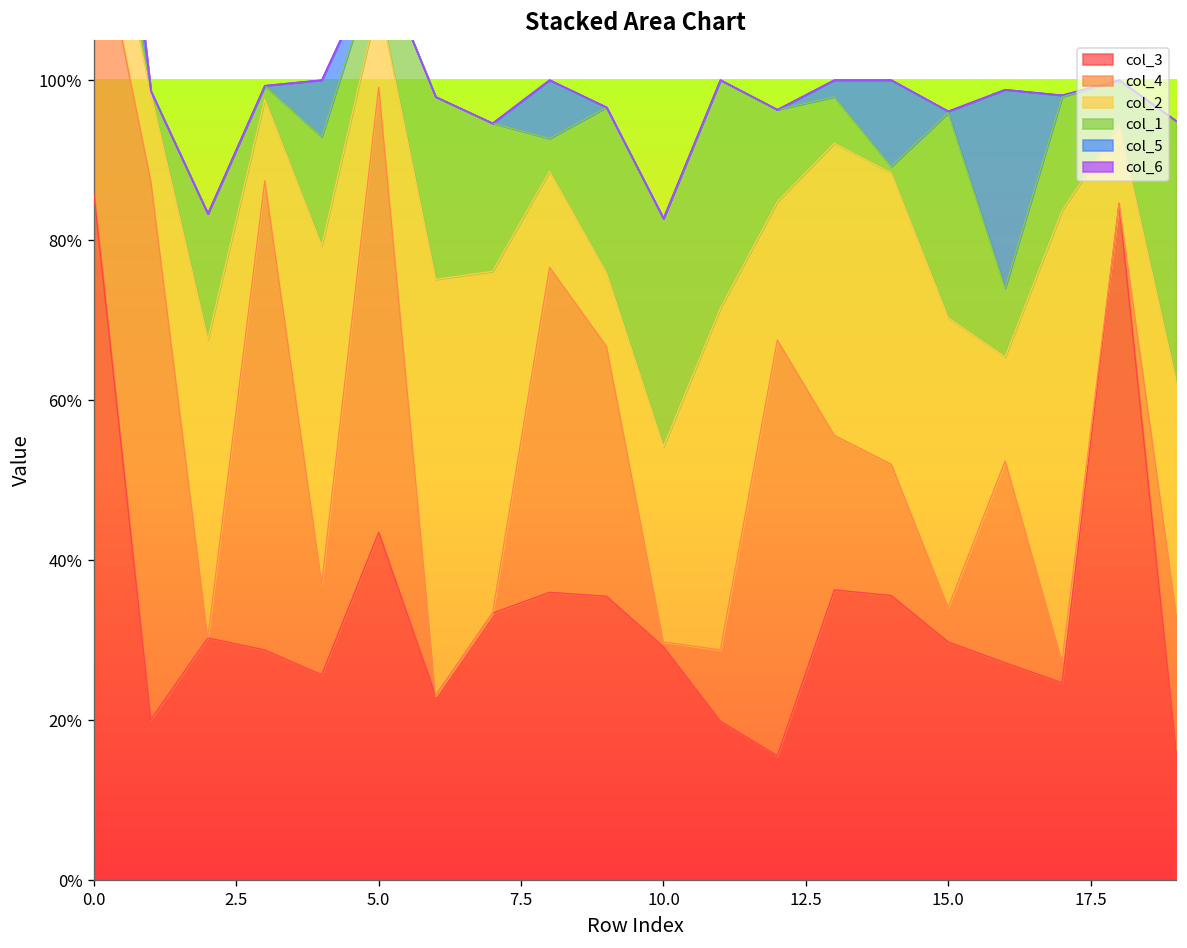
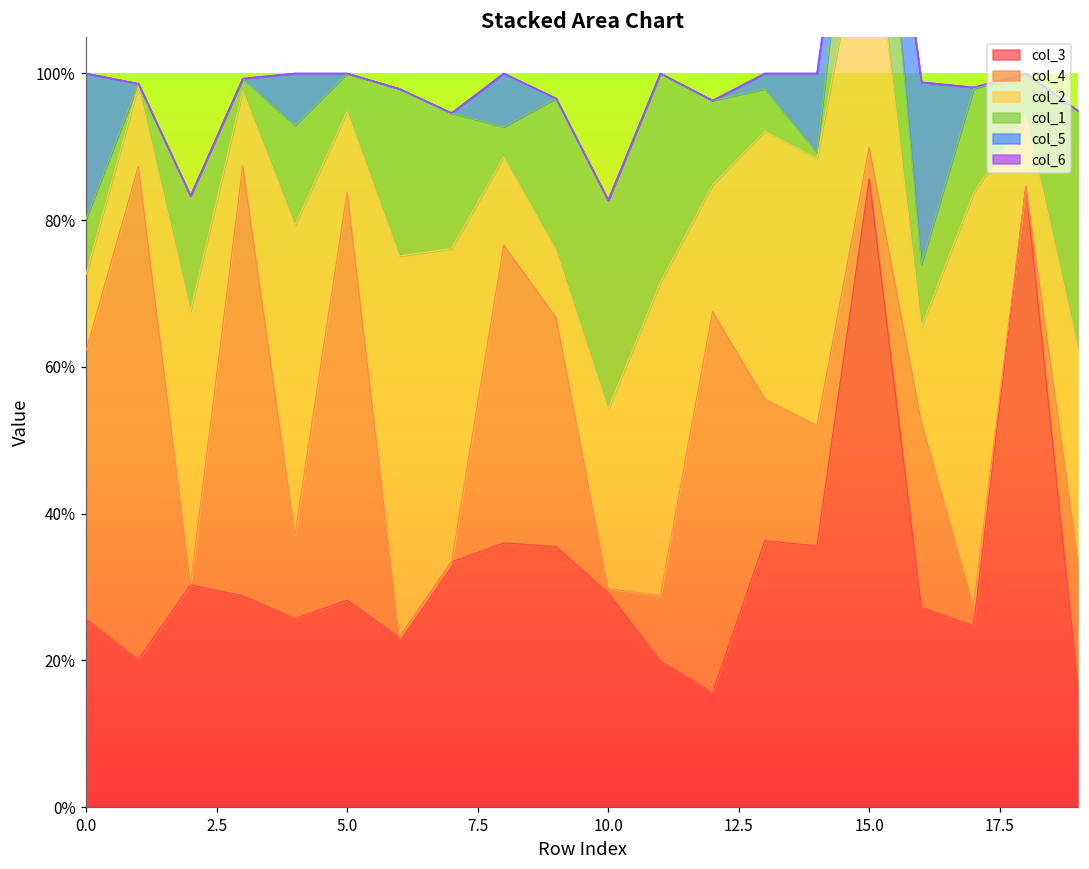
  {
    "col_3": {
-     "0.0": "86%",
-     "5.0": "44%",
+     "0.0": "26%",
+     "5.0": "28%",
      "10.0": "29%",
-     "15.0": "30%"
+     "15.0": "86%"
    },
    "col_4": {
      "5.0": "56%",
      "10.0": "1%",
      "15.0": "4%"
    },
    "col_2": {
      "10.0": "24%"
    }
  }
